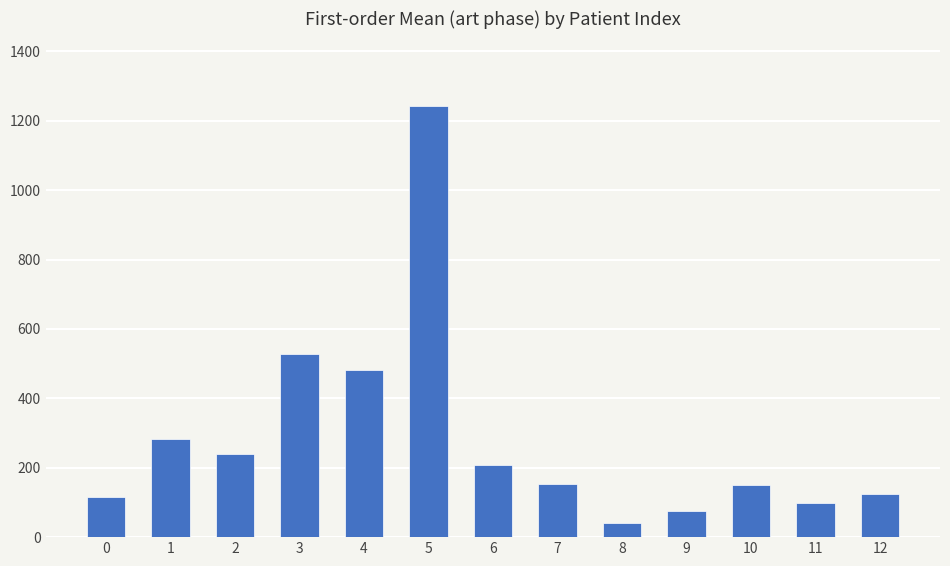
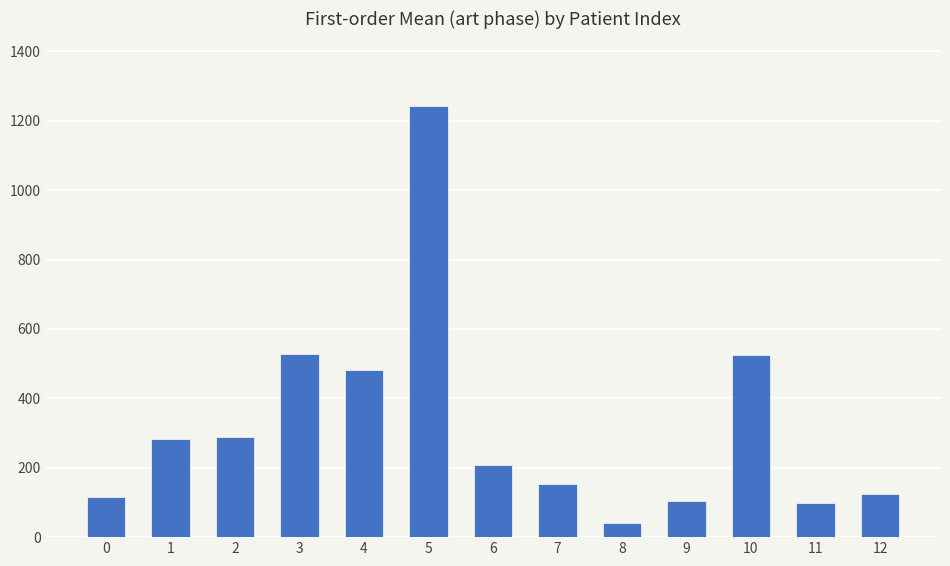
  {
    "0": 120,
    "1": 280,
-   "2": 240,
+   "2": 290,
    "3": 530,
    "4": 480,
    "5": 1240,
    "6": 210,
    "7": 150,
    "8": 40,
-   "9": 70,
-   "10": 150,
+   "9": 100,
+   "10": 530,
    "11": 100,
    "12": 120
  }
